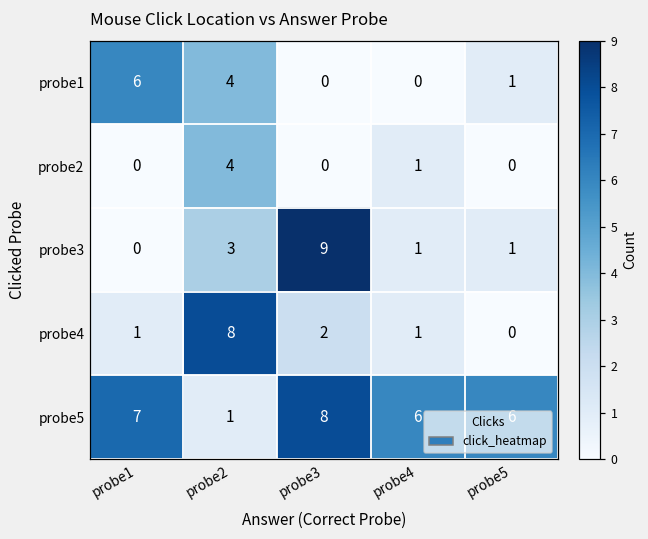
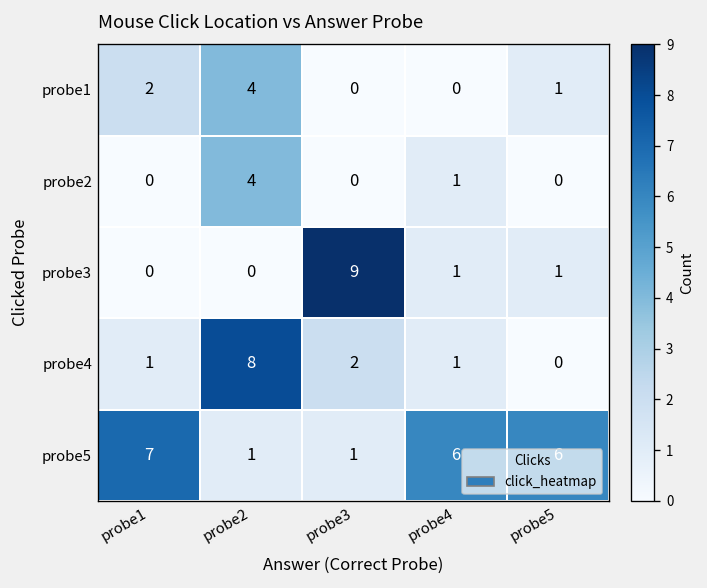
  {
    "probe1": {
-     "probe1": 6,
+     "probe1": 2,
      "probe2": 4,
      "probe3": 0,
      "probe4": 0,
      "probe5": 1
    },
    "probe2": {
      "probe1": 0,
      "probe2": 4,
      "probe3": 0,
      "probe4": 1,
      "probe5": 0
    },
    "probe3": {
      "probe1": 0,
-     "probe2": 3,
+     "probe2": 0,
      "probe3": 9,
      "probe4": 1,
      "probe5": 1
    },
    "probe4": {
      "probe1": 1,
      "probe2": 8,
      "probe3": 2,
      "probe4": 1,
      "probe5": 0
    },
    "probe5": {
      "probe1": 7,
      "probe2": 1,
-     "probe3": 8,
+     "probe3": 1,
      "probe4": 6
    }
  }
